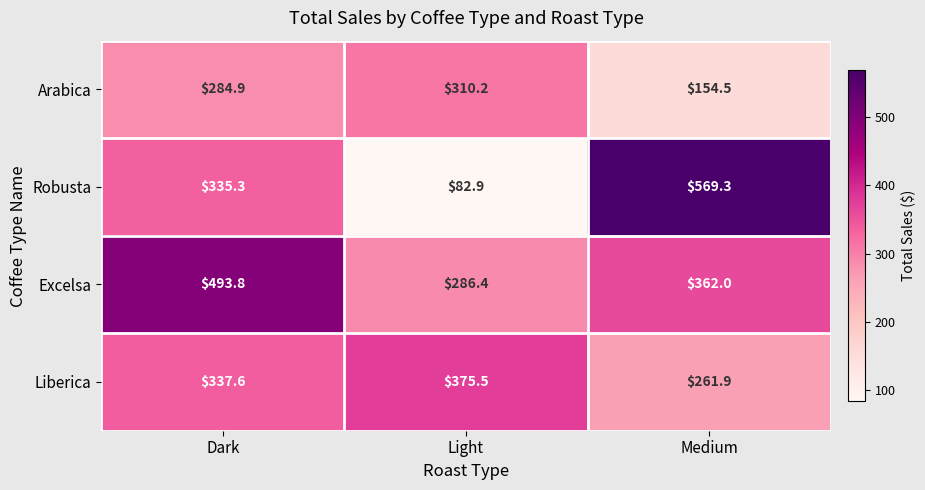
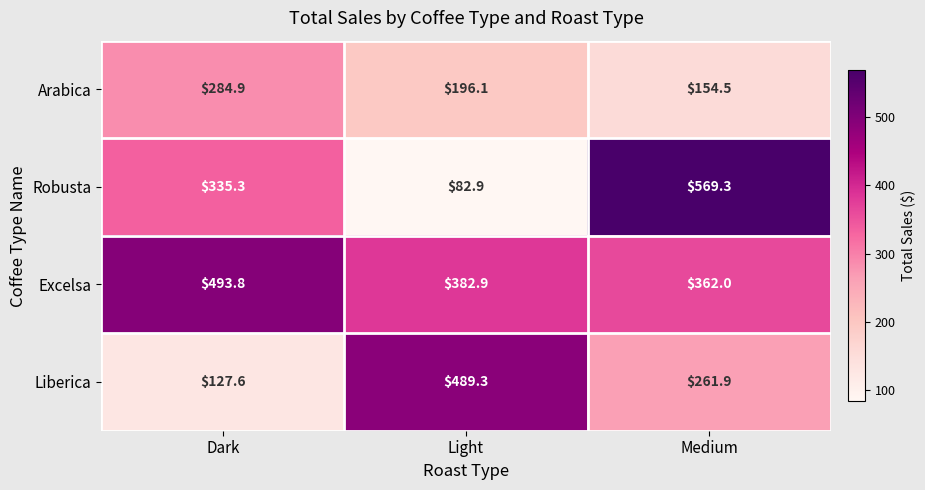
  {
    "Arabica": {
      "Dark": "$284.9",
-     "Light": "$310.2",
+     "Light": "$196.1",
      "Medium": "$154.5"
    },
    "Robusta": {
      "Dark": "$335.3",
      "Light": "$82.9",
      "Medium": "$569.3"
    },
    "Excelsa": {
      "Dark": "$493.8",
-     "Light": "$286.4",
+     "Light": "$382.9",
      "Medium": "$362.0"
    },
    "Liberica": {
-     "Dark": "$337.6",
-     "Light": "$375.5",
+     "Dark": "$127.6",
+     "Light": "$489.3",
      "Medium": "$261.9"
    }
  }
